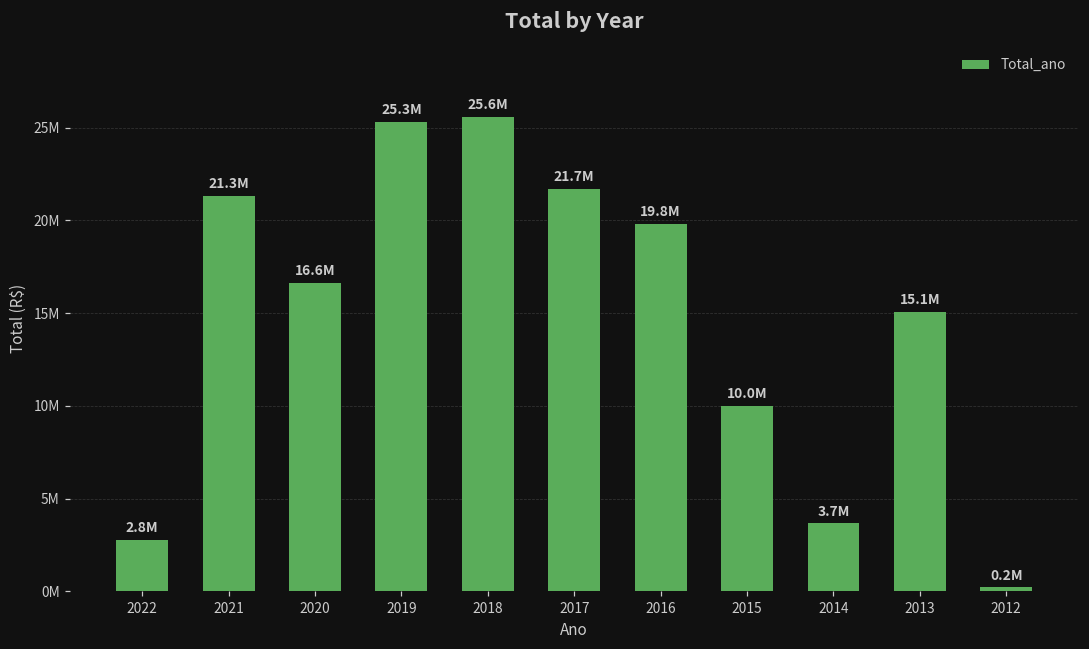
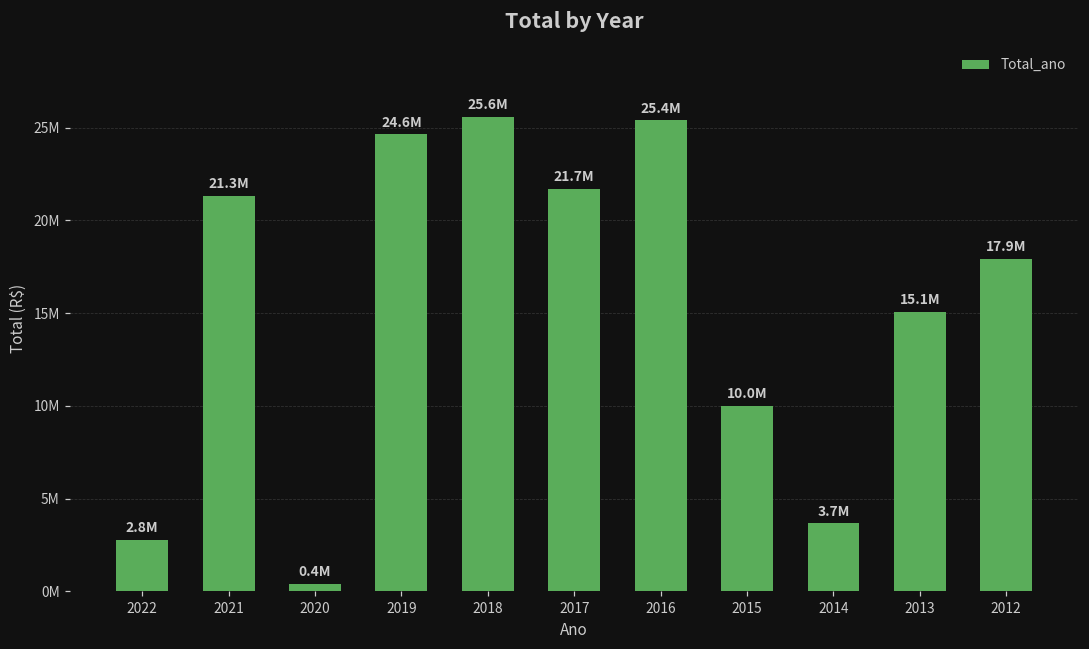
  {
    "2022": "2.8M",
    "2021": "21.3M",
-   "2020": "16.6M",
-   "2019": "25.3M",
+   "2020": "0.4M",
+   "2019": "24.6M",
    "2018": "25.6M",
    "2017": "21.7M",
-   "2016": "19.8M",
+   "2016": "25.4M",
    "2015": "10.0M",
    "2014": "3.7M",
    "2013": "15.1M",
-   "2012": "0.2M"
+   "2012": "17.9M"
  }
